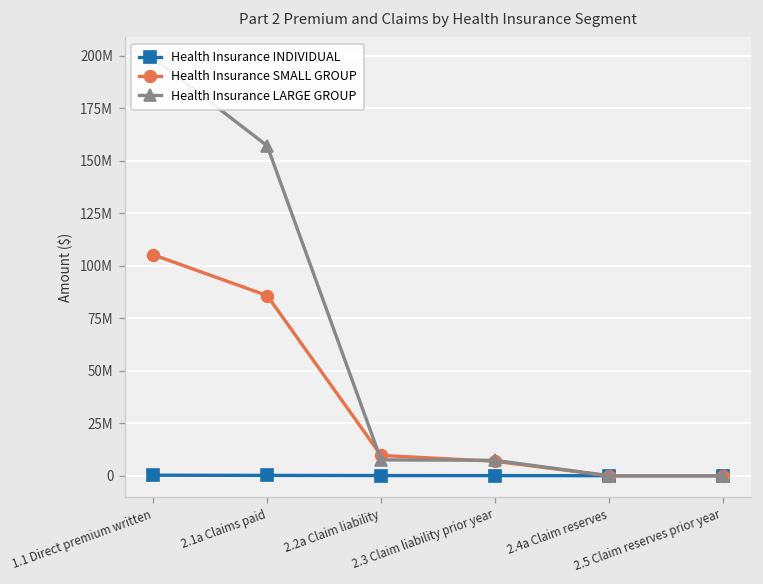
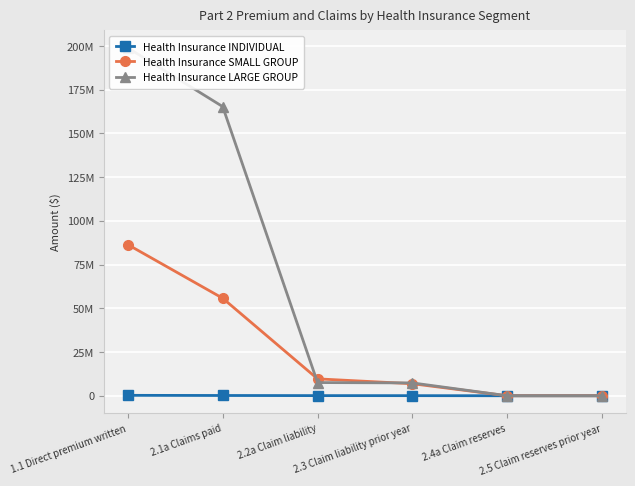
  {
    "Health Insurance INDIVIDUAL": {
      "1.1 Direct premium written": 0,
      "2.1a Claims paid": 0,
      "2.2a Claim liability": 0,
      "2.3 Claim liability prior year": 0
    },
    "Health Insurance SMALL GROUP": {
-     "1.1 Direct premium written": 105000000,
-     "2.1a Claims paid": 86000000,
+     "1.1 Direct premium written": 86000000,
+     "2.1a Claims paid": 56000000,
      "2.2a Claim liability": 10000000
    },
    "Health Insurance LARGE GROUP": {
-     "2.1a Claims paid": 157000000,
+     "2.1a Claims paid": 165000000,
      "2.2a Claim liability": 8000000
    }
  }
